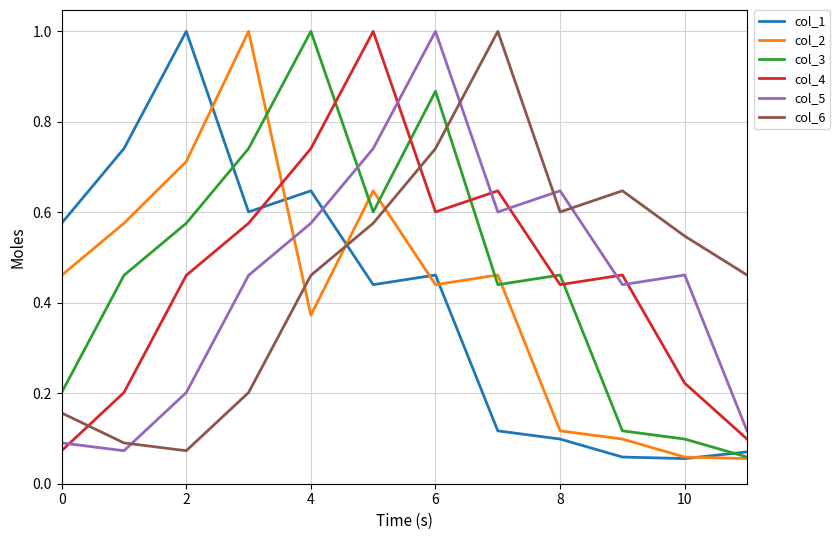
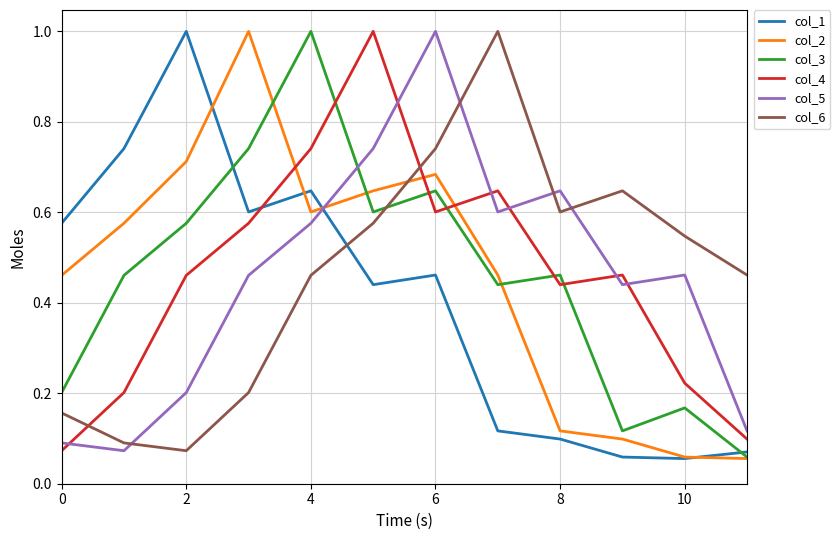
  {
    "col_1": {
      "0": 0.58,
      "2": 1.00,
      "4": 0.65,
      "6": 0.46,
      "8": 0.10
    },
    "col_2": {
      "0": 0.46,
      "2": 0.71,
-     "4": 0.37,
-     "6": 0.44,
+     "4": 0.60,
+     "6": 0.68,
      "8": 0.12
    },
    "col_3": {
      "0": 0.20,
      "2": 0.58,
      "4": 1.00,
-     "6": 0.87,
+     "6": 0.65,
      "8": 0.46,
-     "10": 0.10
+     "10": 0.17
    },
    "col_4": {
      "0": 0.07,
      "2": 0.46,
      "4": 0.74,
      "6": 0.60,
      "8": 0.44,
      "10": 0.22
    },
    "col_5": {
      "0": 0.09,
      "2": 0.20,
      "4": 0.58,
      "6": 1.00,
      "8": 0.65,
      "10": 0.46
    },
    "col_6": {
      "0": 0.16,
      "2": 0.07,
      "4": 0.46,
      "6": 0.74,
      "8": 0.60,
      "10": 0.55
    }
  }
